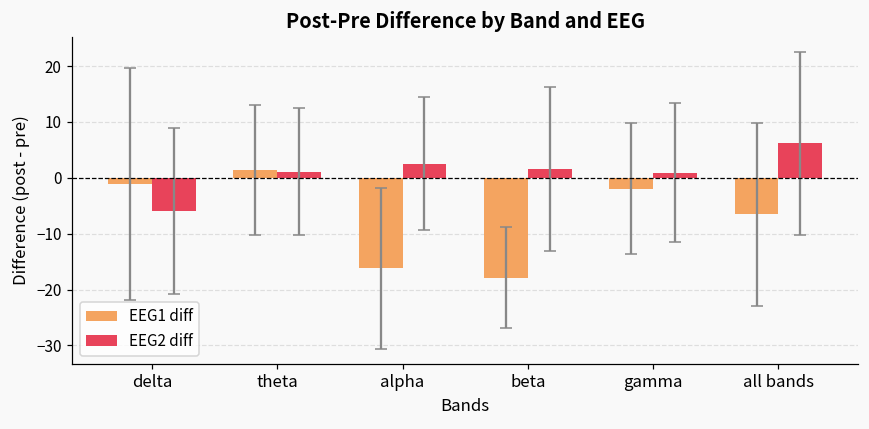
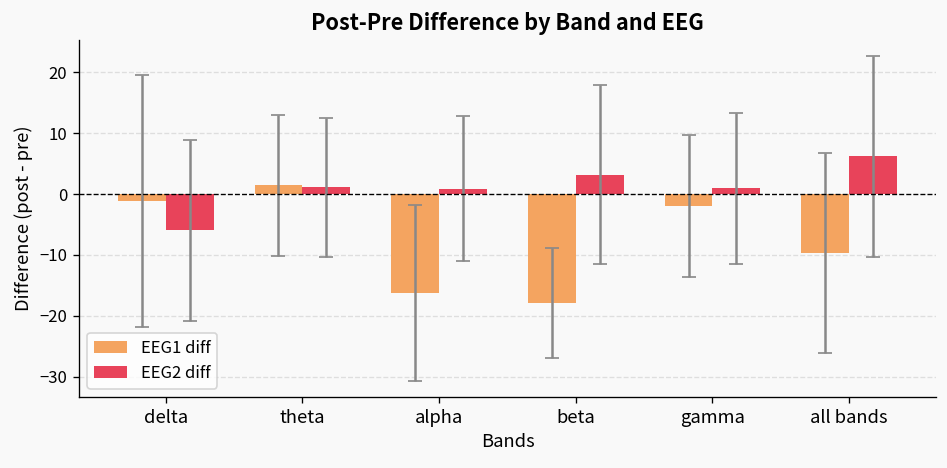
  {
    "EEG1 diff": {
      "delta": -1,
      "theta": 1,
      "alpha": -16,
      "beta": -18,
      "gamma": -2,
-     "all bands": -7
+     "all bands": -10
    },
    "EEG2 diff": {
      "delta": -6,
      "theta": 1,
-     "alpha": 3,
-     "beta": 2,
+     "alpha": 1,
+     "beta": 3,
      "gamma": 1,
      "all bands": 6
    }
  }
